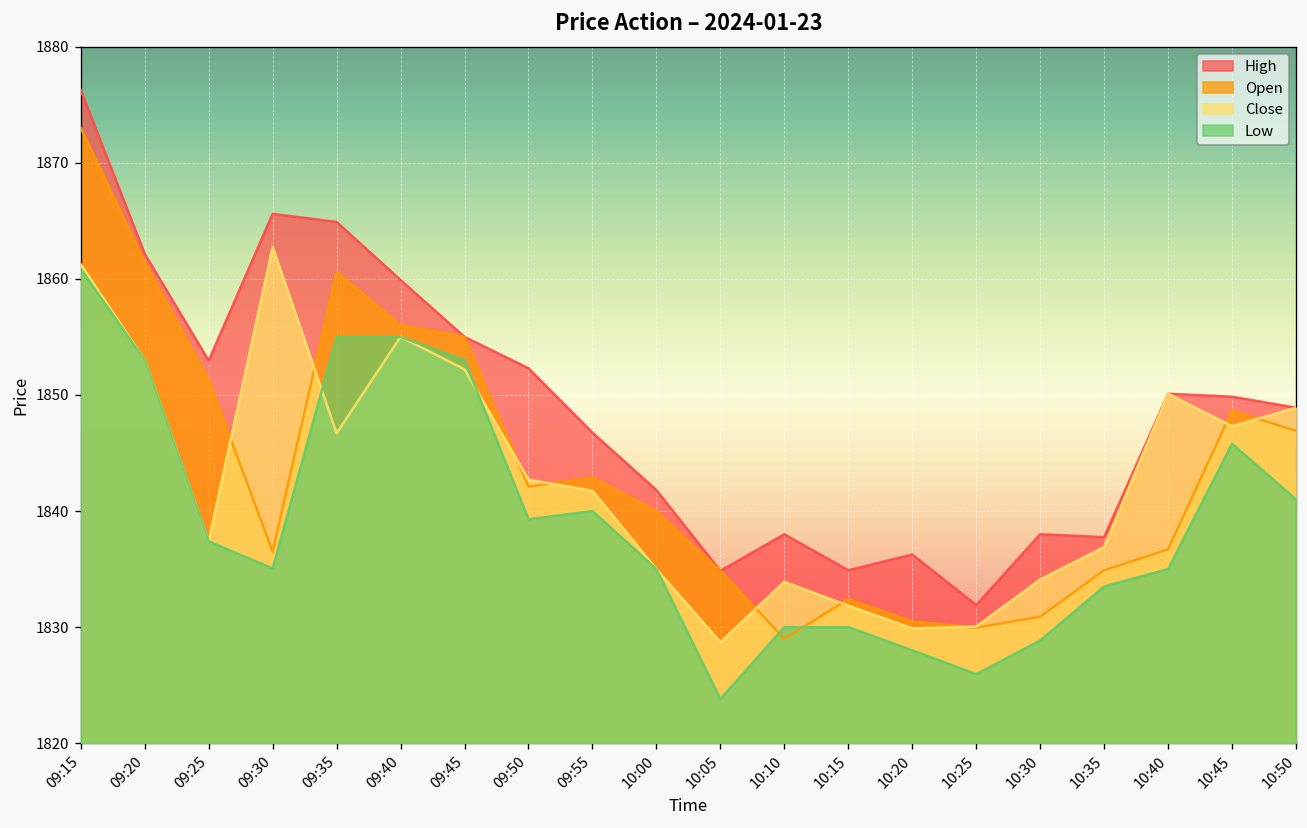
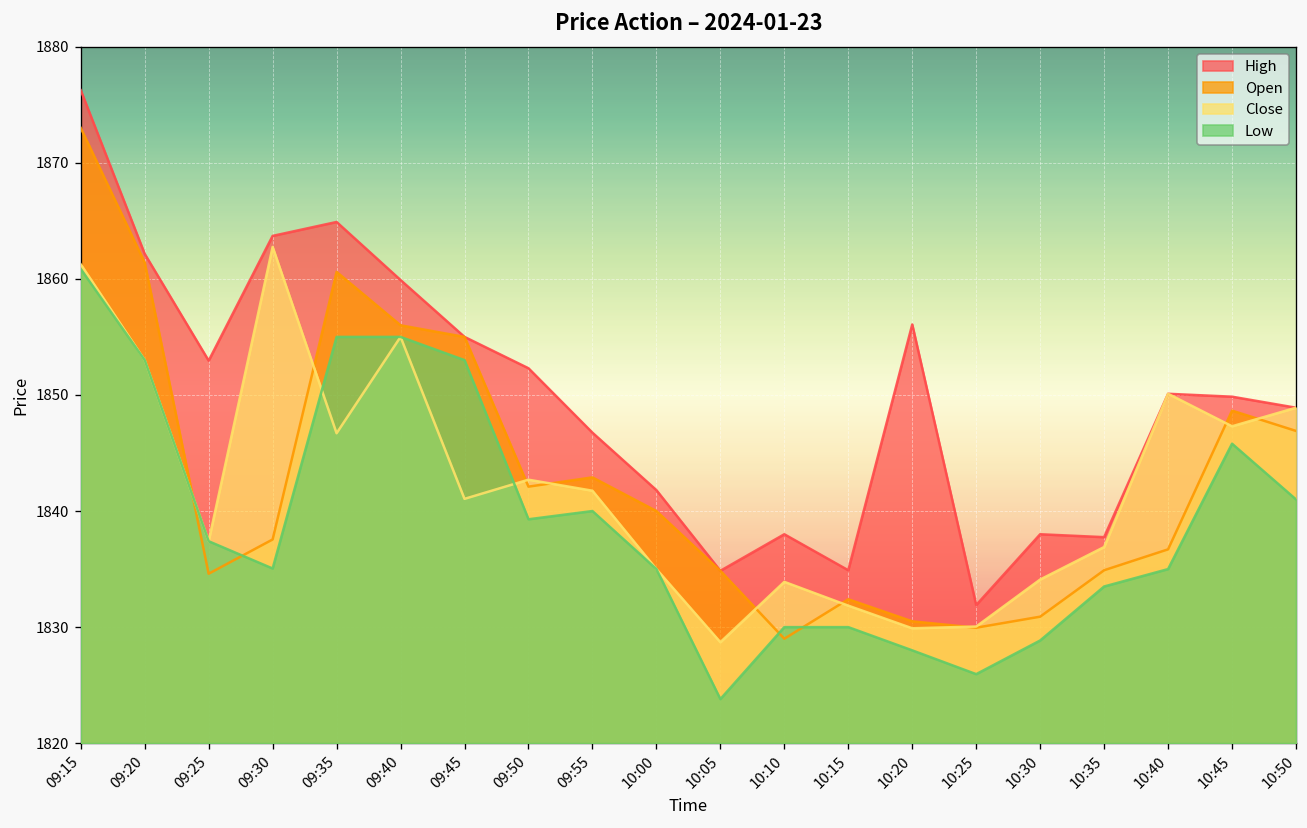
  {
    "High": {
      "09:15": 1876,
      "09:20": 1862,
      "09:25": 1853,
-     "09:30": 1866,
+     "09:30": 1864,
      "09:35": 1865,
      "09:40": 1860,
      "09:50": 1852,
      "09:55": 1847,
      "10:00": 1842,
      "10:10": 1838,
      "10:15": 1835,
-     "10:20": 1836,
+     "10:20": 1856,
      "10:25": 1832,
      "10:30": 1838,
      "10:35": 1838,
      "10:45": 1850
    },
    "Open": {
      "09:15": 1873,
      "09:20": 1861,
-     "09:25": 1851,
-     "09:30": 1837,
+     "09:25": 1835,
+     "09:30": 1838,
      "09:35": 1861,
      "09:40": 1856,
      "09:50": 1842,
      "09:55": 1843,
      "10:00": 1840,
      "10:10": 1829,
      "10:15": 1832,
      "10:20": 1831,
      "10:30": 1831,
      "10:35": 1835,
      "10:40": 1837,
      "10:45": 1849,
      "10:50": 1847
    },
    "Close": {
      "09:15": 1861,
      "09:30": 1863,
      "09:35": 1847,
-     "09:45": 1852,
+     "09:45": 1841,
      "09:50": 1843,
      "09:55": 1842,
      "10:05": 1829,
      "10:10": 1834,
      "10:15": 1832,
      "10:20": 1830,
      "10:30": 1834,
      "10:35": 1837,
      "10:45": 1847
    },
    "Low": {
      "09:15": 1861,
      "09:30": 1835,
      "09:35": 1855,
      "09:45": 1853,
      "09:50": 1839,
      "09:55": 1840,
      "10:05": 1824,
      "10:10": 1830,
      "10:15": 1830,
      "10:20": 1828,
      "10:25": 1826,
      "10:30": 1829,
      "10:35": 1834,
      "10:40": 1835,
      "10:45": 1846,
      "10:50": 1841
    }
  }
